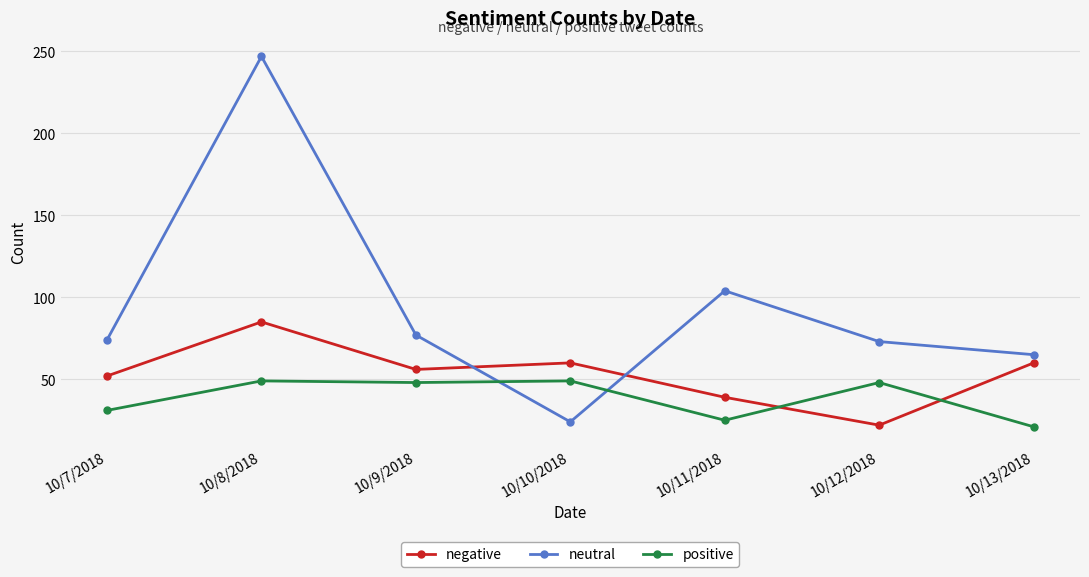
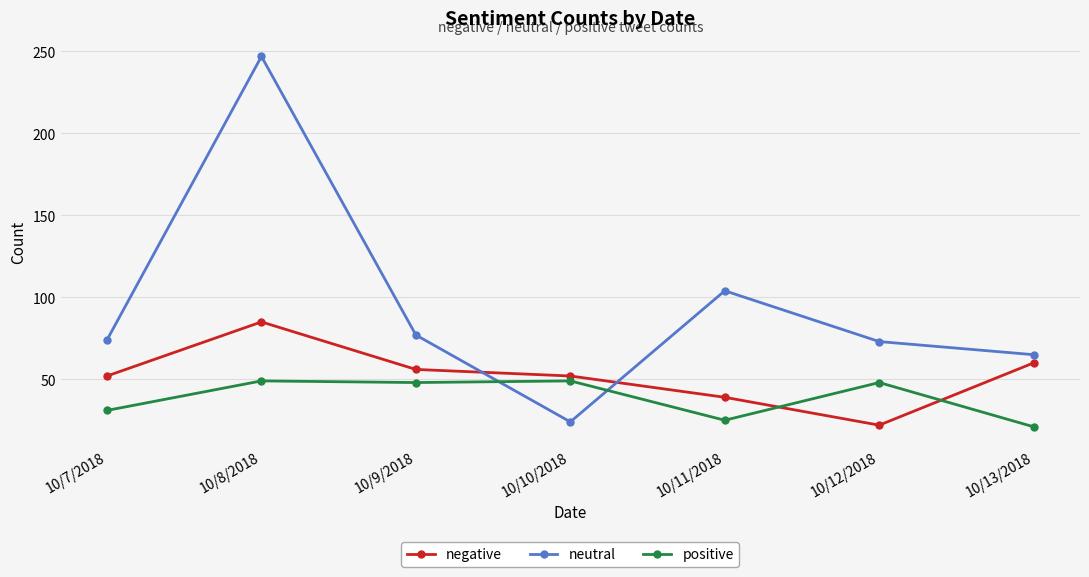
  {
    "negative": {
      "10/7/2018": 52,
      "10/8/2018": 85,
      "10/9/2018": 56,
-     "10/10/2018": 60,
+     "10/10/2018": 52,
      "10/11/2018": 39,
      "10/12/2018": 22,
      "10/13/2018": 60
    },
    "neutral": {
      "10/7/2018": 74,
      "10/8/2018": 247,
      "10/9/2018": 77,
      "10/10/2018": 24,
      "10/11/2018": 104,
      "10/12/2018": 73,
      "10/13/2018": 65
    },
    "positive": {
      "10/7/2018": 31,
      "10/8/2018": 49,
      "10/9/2018": 48,
      "10/10/2018": 49,
      "10/11/2018": 25,
      "10/12/2018": 48,
      "10/13/2018": 21
    }
  }
